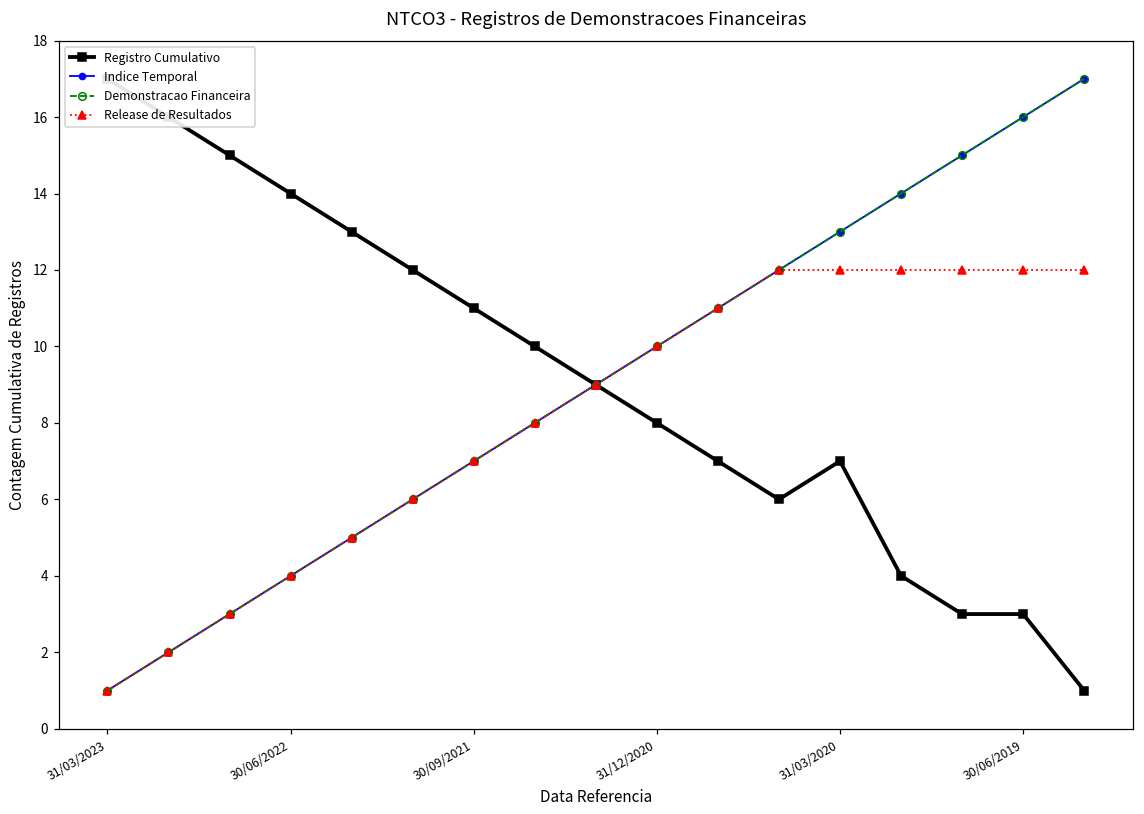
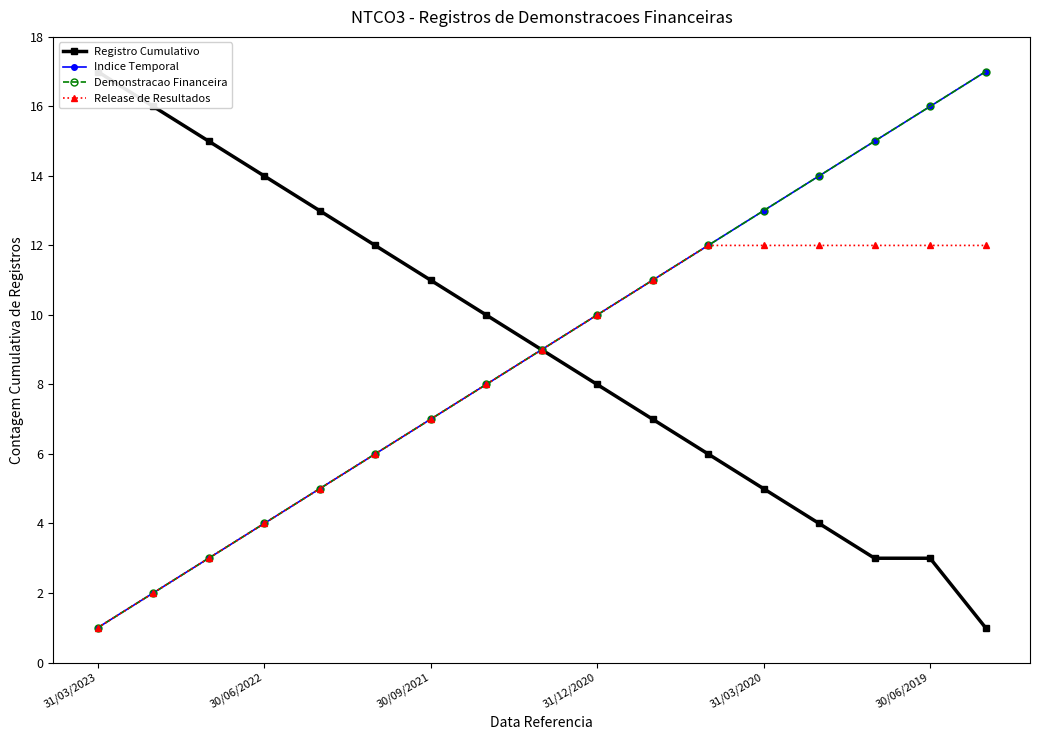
  {
    "Registro Cumulativo": {
      "30/06/2022": 14,
      "30/09/2021": 11,
      "31/12/2020": 8,
-     "31/03/2020": 7,
+     "31/03/2020": 5,
      "30/06/2019": 3
    },
    "Demonstracao Financeira": {
      "31/03/2020": 13,
      "30/06/2019": 16
    },
    "Release de Resultados": {
      "31/03/2020": 12,
      "30/06/2019": 12
    }
  }
